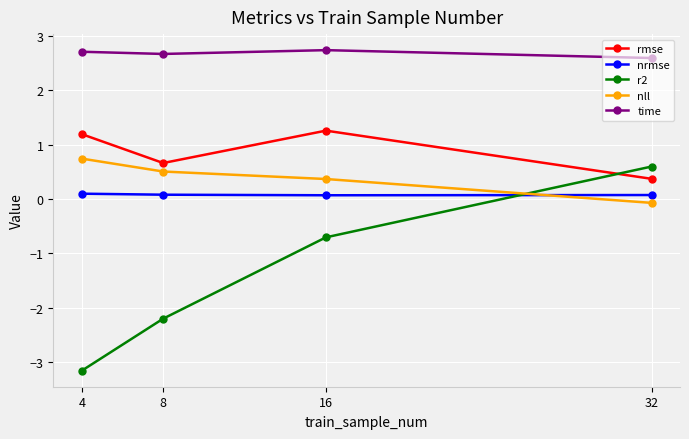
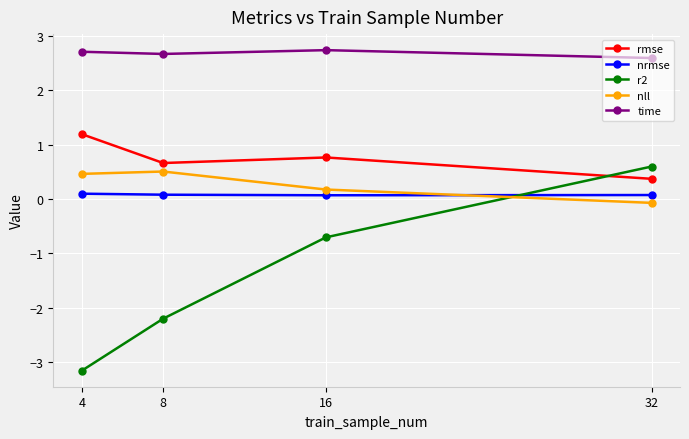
  {
    "rmse": {
      "4": 1.2,
      "8": 0.7,
-     "16": 1.3,
+     "16": 0.8,
      "32": 0.4
    },
    "nrmse": {
      "4": 0.1,
      "8": 0.1,
      "16": 0.1,
      "32": 0.1
    },
    "r2": {
      "4": -3.2,
      "8": -2.2,
      "16": -0.7,
      "32": 0.6
    },
    "nll": {
-     "4": 0.7,
+     "4": 0.5,
      "8": 0.5,
-     "16": 0.4,
+     "16": 0.2,
      "32": -0.1
    },
    "time": {
      "4": 2.7,
      "8": 2.7,
      "16": 2.7
    }
  }
